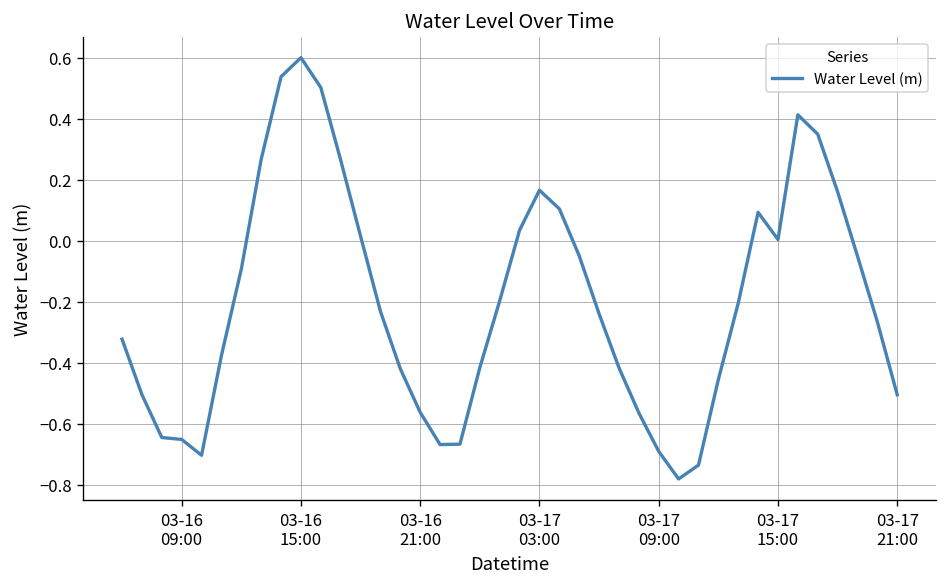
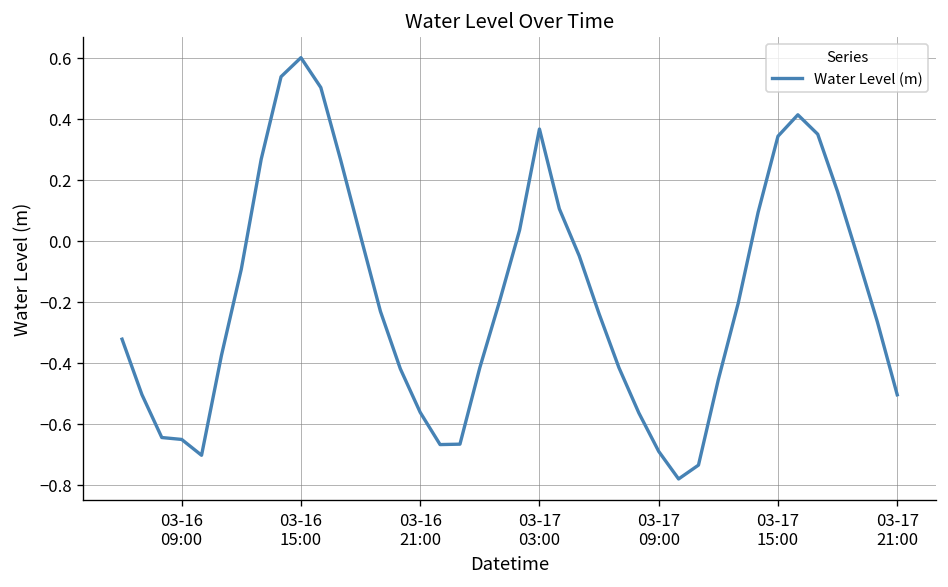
  {
    "03-16 09:00": -0.65,
    "03-16 15:00": 0.60,
    "03-16 21:00": -0.56,
-   "03-17 03:00": 0.17,
+   "03-17 03:00": 0.37,
    "03-17 09:00": -0.69,
-   "03-17 15:00": 0.00,
+   "03-17 15:00": 0.34,
    "03-17 21:00": -0.50
  }
